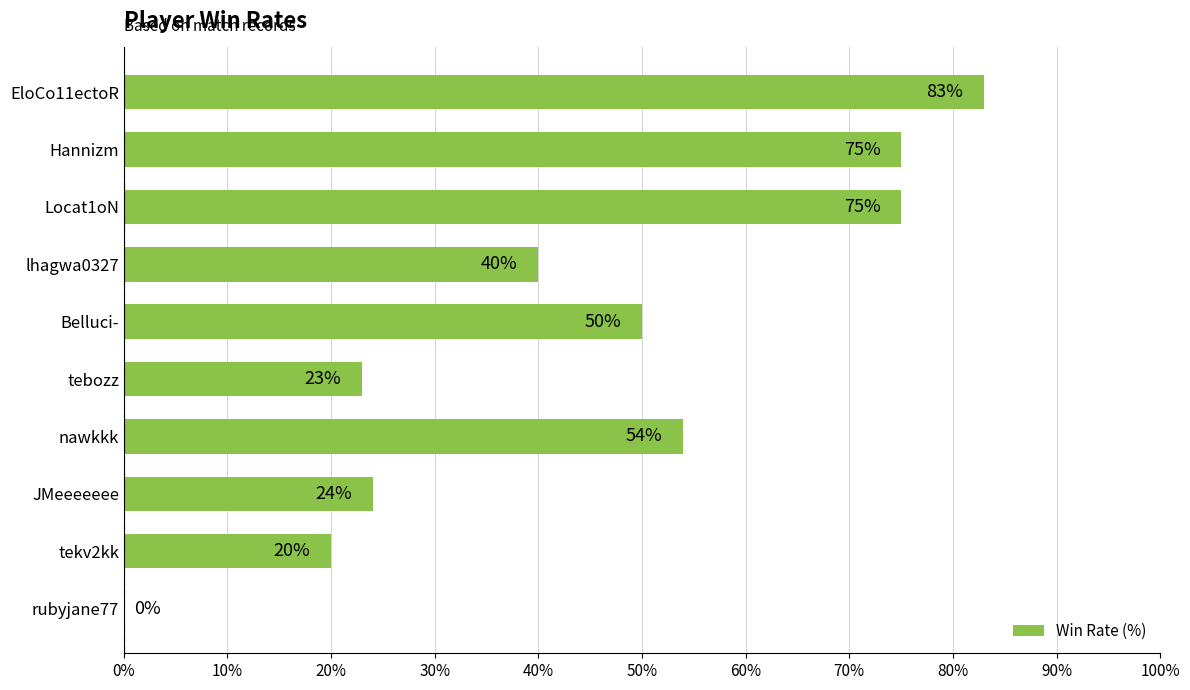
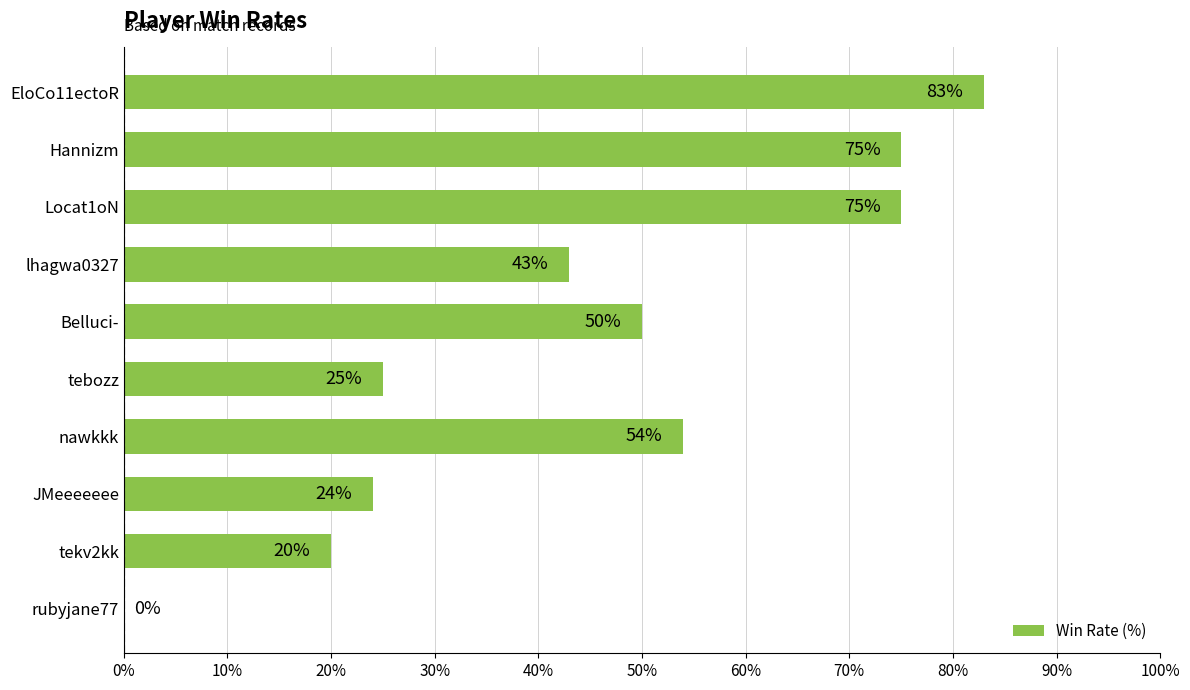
  {
    "EloCo11ectoR": "83%",
    "Hannizm": "75%",
    "Locat1oN": "75%",
-   "lhagwa0327": "40%",
+   "lhagwa0327": "43%",
    "Belluci-": "50%",
-   "tebozz": "23%",
+   "tebozz": "25%",
    "nawkkk": "54%",
    "JMeeeeeee": "24%",
    "tekv2kk": "20%",
    "rubyjane77": "0%"
  }
